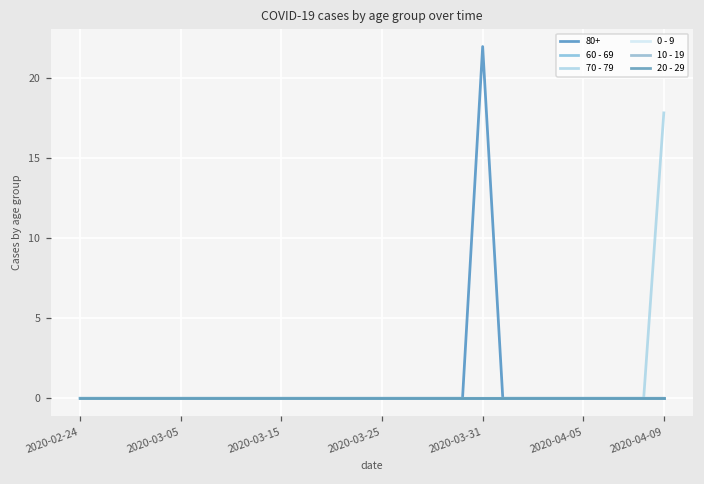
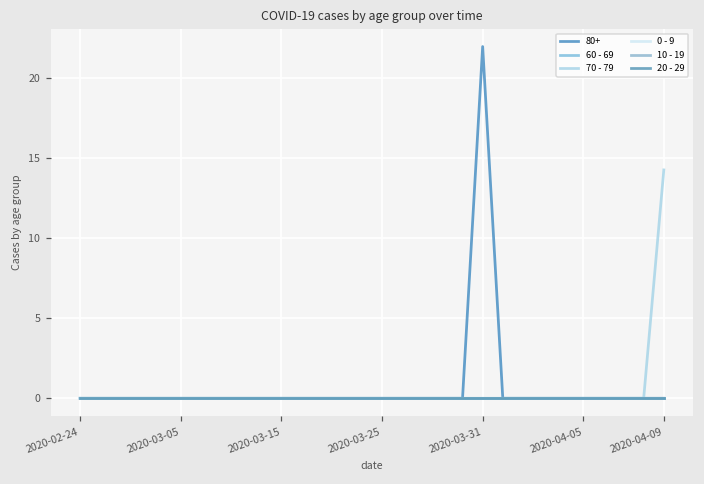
  {
    "70 - 79": {
-     "2020-04-09": 17.8
+     "2020-04-09": 14.3
    }
  }
